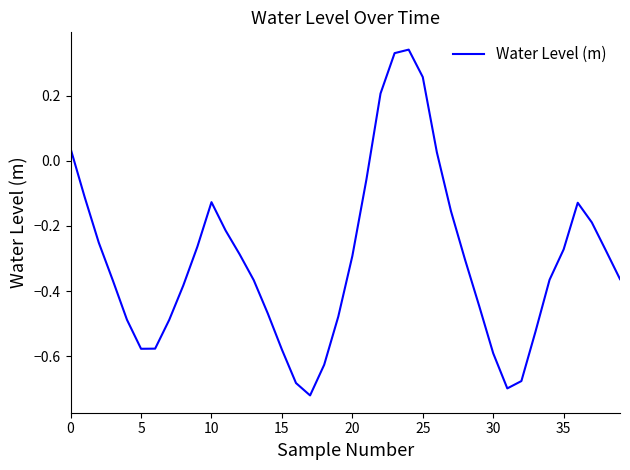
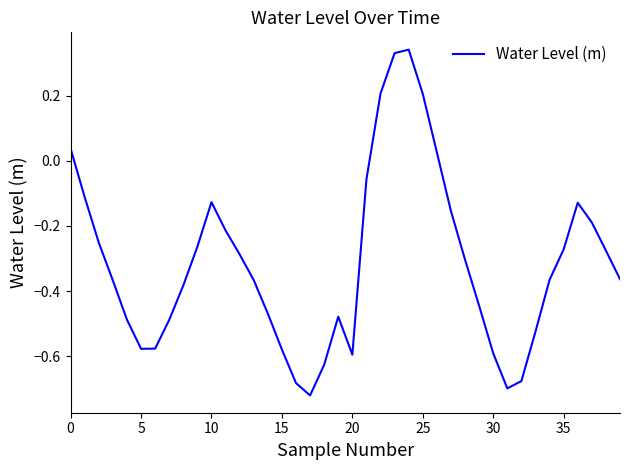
  {
    "0": 0.04,
    "5": -0.58,
    "10": -0.13,
    "15": -0.58,
-   "20": -0.29,
-   "25": 0.26,
+   "20": -0.60,
+   "25": 0.21,
    "30": -0.59,
    "35": -0.27
  }
